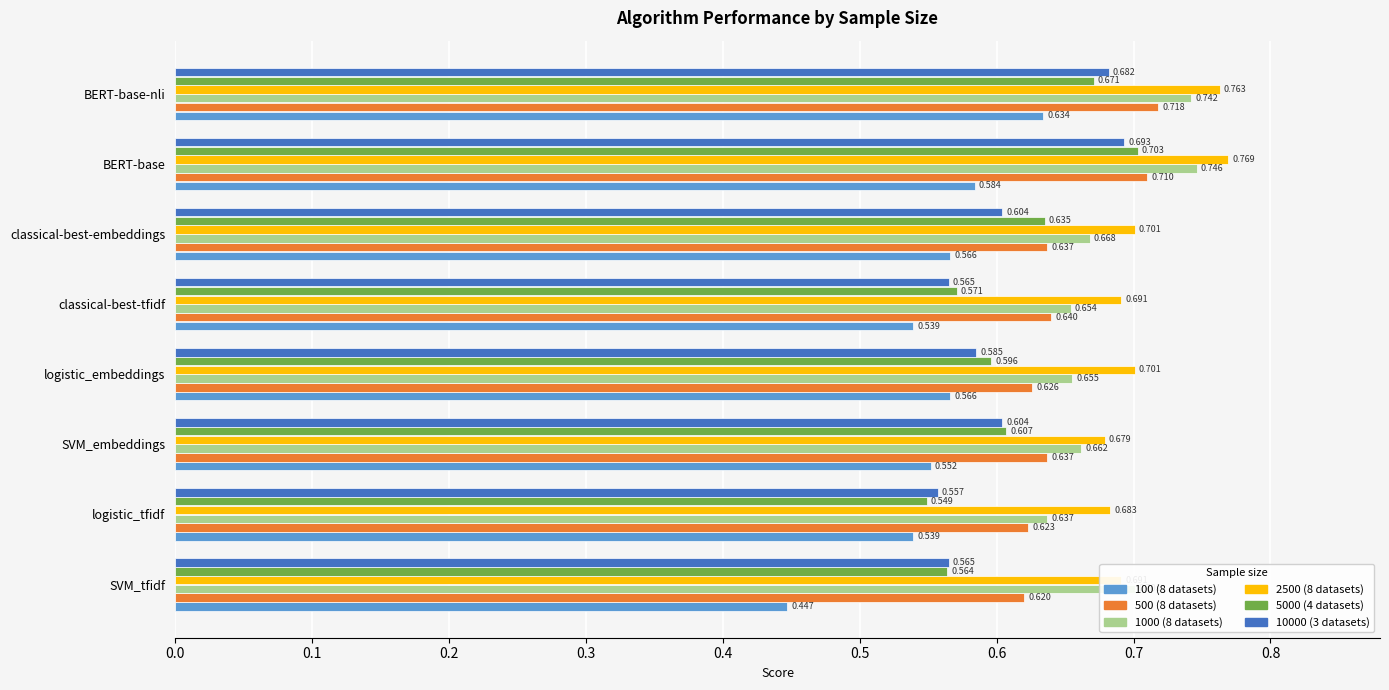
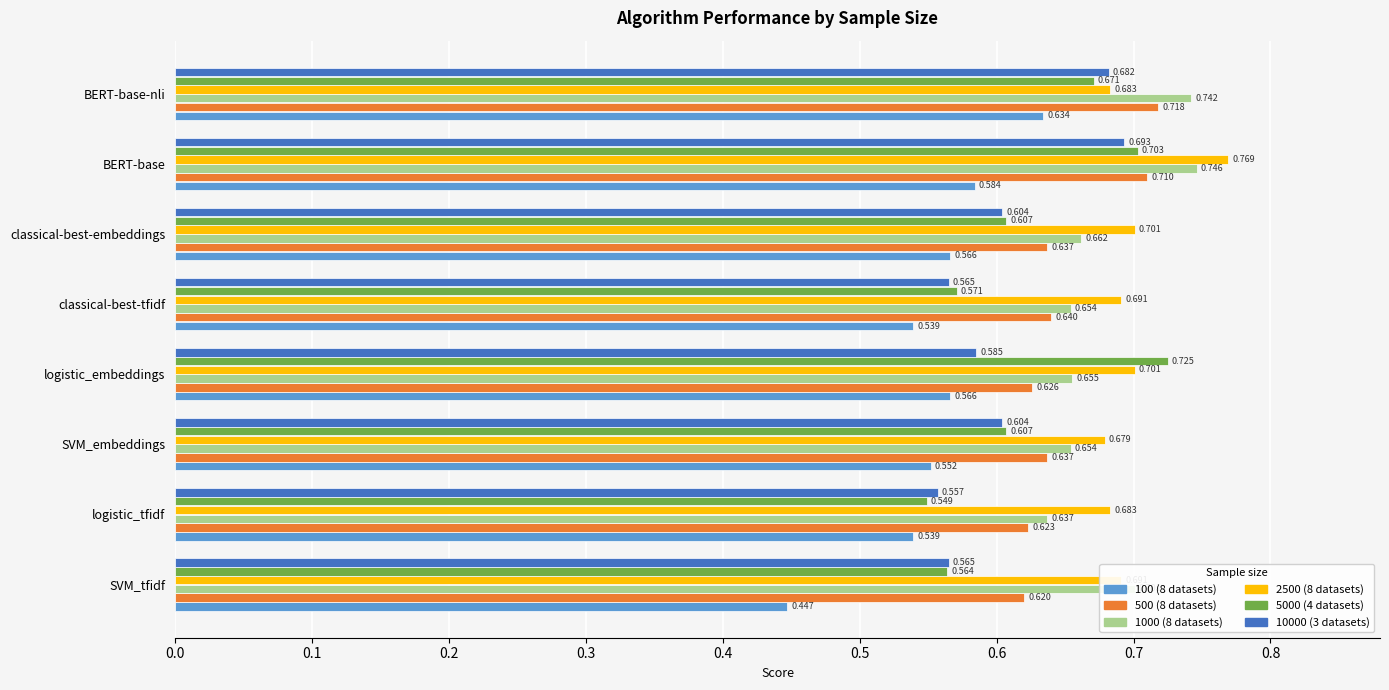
  {
    "500 (8 datasets)": {
      "BERT-base-nli": 0.718,
      "BERT-base": 0.710,
      "classical-best-embeddings": 0.637,
      "classical-best-tfidf": 0.640,
      "logistic_embeddings": 0.626,
      "SVM_embeddings": 0.637,
      "logistic_tfidf": 0.623,
      "SVM_tfidf": 0.620
    },
    "1000 (8 datasets)": {
      "BERT-base-nli": 0.742,
      "BERT-base": 0.746,
-     "classical-best-embeddings": 0.668,
+     "classical-best-embeddings": 0.662,
      "classical-best-tfidf": 0.654,
      "logistic_embeddings": 0.655,
-     "SVM_embeddings": 0.662,
+     "SVM_embeddings": 0.654,
      "logistic_tfidf": 0.637
    },
    "2500 (8 datasets)": {
-     "BERT-base-nli": 0.763,
+     "BERT-base-nli": 0.683,
      "BERT-base": 0.769,
      "classical-best-embeddings": 0.701,
      "classical-best-tfidf": 0.691,
      "logistic_embeddings": 0.701,
      "SVM_embeddings": 0.679,
      "logistic_tfidf": 0.683
    },
    "5000 (4 datasets)": {
      "BERT-base-nli": 0.671,
      "BERT-base": 0.703,
-     "classical-best-embeddings": 0.635,
+     "classical-best-embeddings": 0.607,
      "classical-best-tfidf": 0.571,
-     "logistic_embeddings": 0.596,
+     "logistic_embeddings": 0.725,
      "SVM_embeddings": 0.607,
      "logistic_tfidf": 0.549,
      "SVM_tfidf": 0.564
    }
  }
